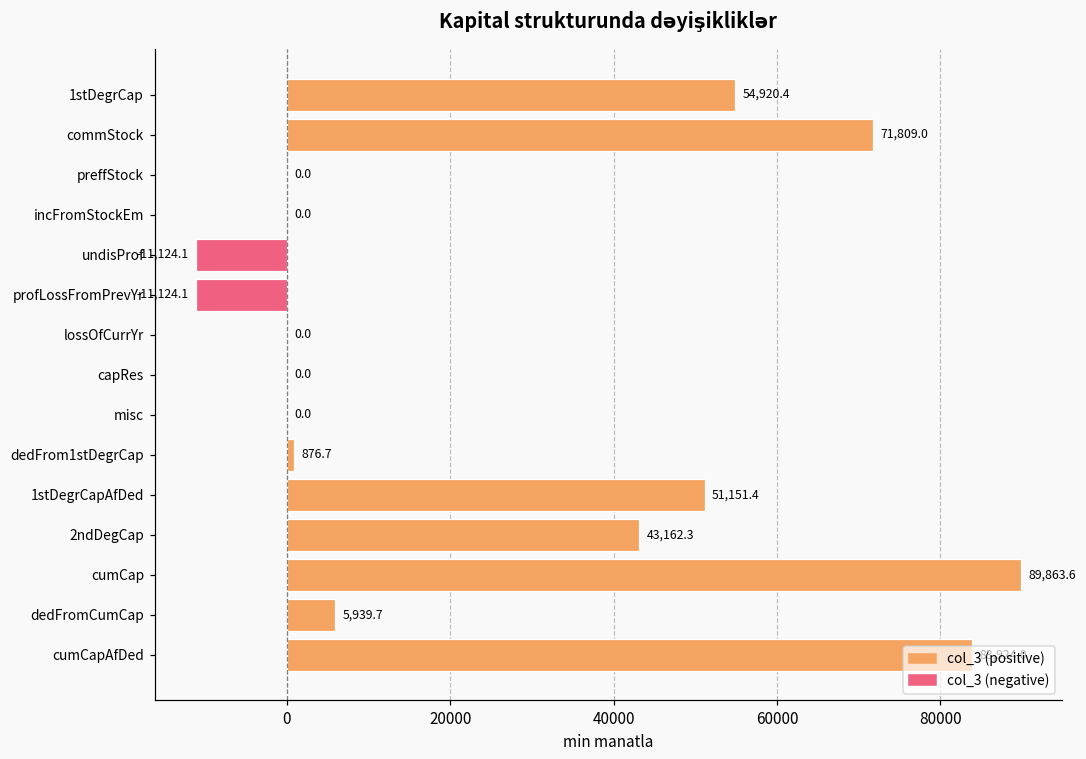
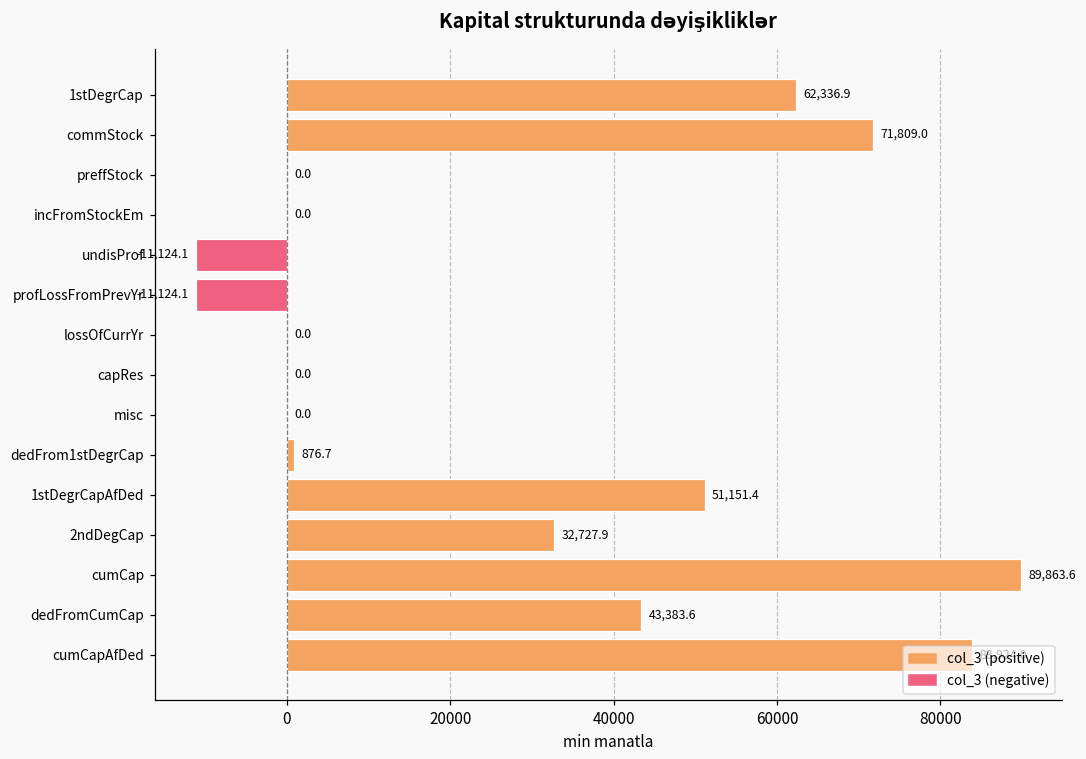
  {
    "col_3 (positive)": {
-     "1stDegrCap": "54,920.4",
+     "1stDegrCap": "62,336.9",
      "commStock": "71,809.0",
      "preffStock": "0.0",
      "incFromStockEm": "0.0",
      "lossOfCurrYr": "0.0",
      "capRes": "0.0",
      "misc": "0.0",
      "dedFrom1stDegrCap": "876.7",
      "1stDegrCapAfDed": "51,151.4",
-     "2ndDegCap": "43,162.3",
+     "2ndDegCap": "32,727.9",
      "cumCap": "89,863.6",
-     "dedFromCumCap": "5,939.7"
+     "dedFromCumCap": "43,383.6"
    },
    "col_3 (negative)": {
      "undisProf": "-11,124.1",
      "profLossFromPrevYr": "-11,124.1"
    }
  }
